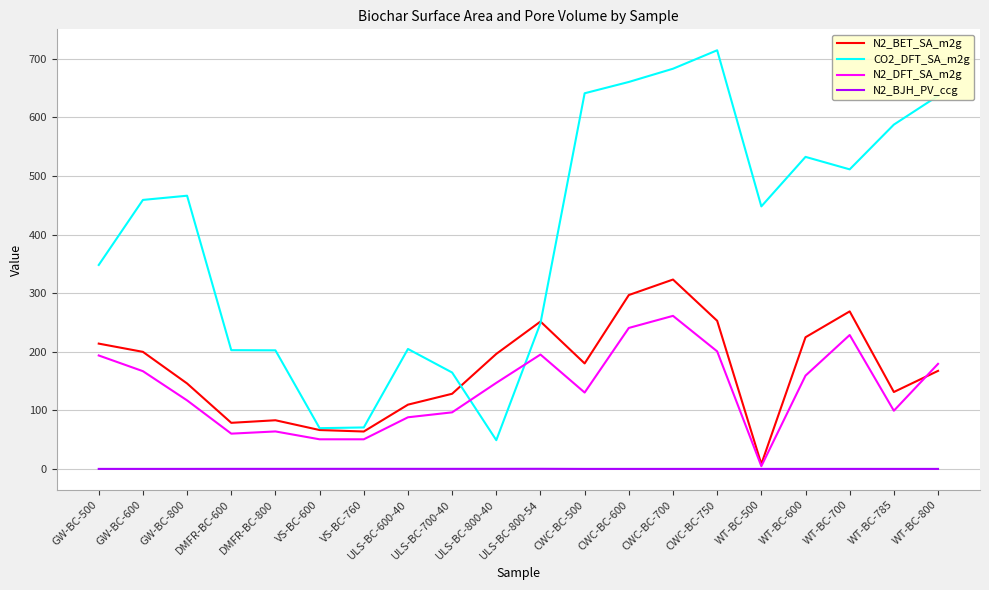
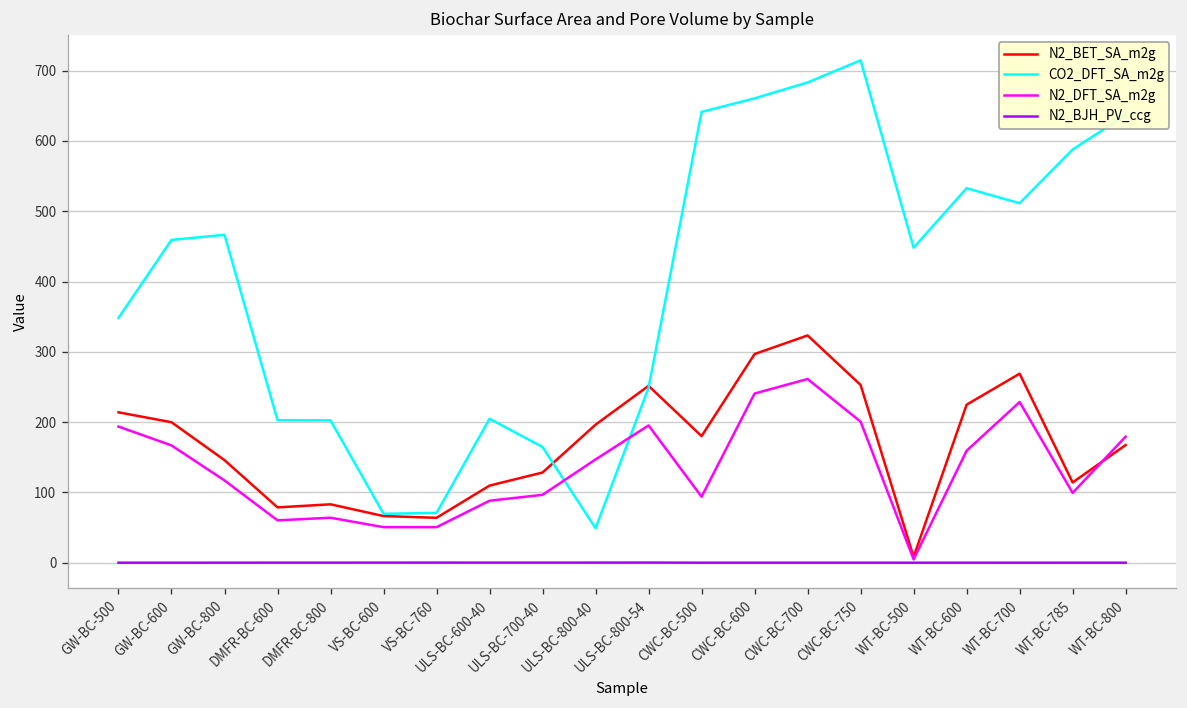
  {
    "N2_BET_SA_m2g": {
      "GW-BC-500": 210,
      "GW-BC-600": 200,
      "GW-BC-800": 150,
      "DMFR-BC-600": 80,
      "DMFR-BC-800": 80,
      "VS-BC-760": 60,
      "ULS-BC-600-40": 110,
      "ULS-BC-700-40": 130,
      "ULS-BC-800-40": 200,
      "CWC-BC-500": 180,
      "CWC-BC-600": 300,
      "CWC-BC-700": 320,
      "CWC-BC-750": 250,
      "WT-BC-600": 220,
      "WT-BC-700": 270,
-     "WT-BC-785": 130,
+     "WT-BC-785": 110,
      "WT-BC-800": 170
    },
    "CO2_DFT_SA_m2g": {
      "GW-BC-500": 350,
      "GW-BC-600": 460,
      "GW-BC-800": 470,
      "DMFR-BC-600": 200,
      "DMFR-BC-800": 200,
      "VS-BC-760": 70,
      "ULS-BC-600-40": 200,
      "ULS-BC-700-40": 160,
      "ULS-BC-800-40": 50,
      "CWC-BC-500": 640,
      "CWC-BC-600": 660,
      "CWC-BC-700": 680,
      "CWC-BC-750": 710,
      "WT-BC-500": 450,
      "WT-BC-600": 530,
      "WT-BC-700": 510,
      "WT-BC-785": 590
    },
    "N2_DFT_SA_m2g": {
      "GW-BC-500": 190,
      "GW-BC-600": 170,
      "GW-BC-800": 120,
      "DMFR-BC-600": 60,
      "DMFR-BC-800": 60,
      "VS-BC-600": 50,
      "VS-BC-760": 50,
      "ULS-BC-600-40": 90,
      "ULS-BC-700-40": 100,
      "ULS-BC-800-40": 150,
      "ULS-BC-800-54": 200,
-     "CWC-BC-500": 130,
+     "CWC-BC-500": 90,
      "CWC-BC-600": 240,
      "CWC-BC-700": 260,
      "CWC-BC-750": 200,
      "WT-BC-600": 160,
      "WT-BC-700": 230,
      "WT-BC-785": 100,
      "WT-BC-800": 180
    },
    "N2_BJH_PV_ccg": {
      "GW-BC-500": 0,
      "GW-BC-600": 0,
      "GW-BC-800": 0,
      "DMFR-BC-600": 0,
      "DMFR-BC-800": 0,
      "VS-BC-600": 0,
      "VS-BC-760": 0,
      "ULS-BC-600-40": 0,
      "ULS-BC-700-40": 0,
      "ULS-BC-800-40": 0,
      "ULS-BC-800-54": 0,
      "CWC-BC-500": 0,
      "CWC-BC-600": 0,
      "CWC-BC-700": 0,
      "CWC-BC-750": 0,
      "WT-BC-500": 0,
      "WT-BC-600": 0,
      "WT-BC-700": 0,
      "WT-BC-785": 0,
      "WT-BC-800": 0
    }
  }
